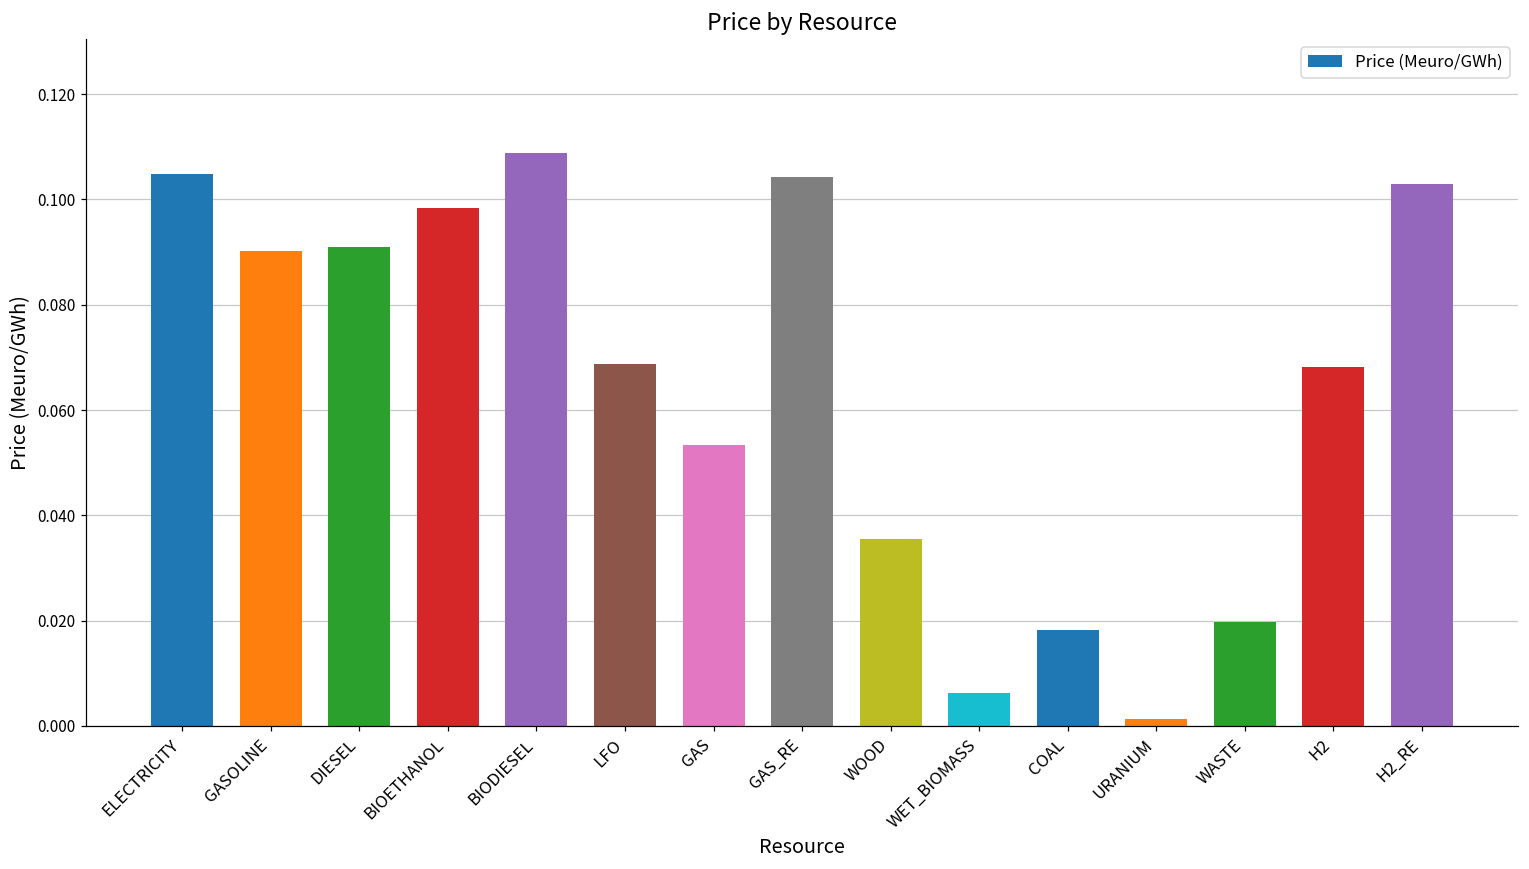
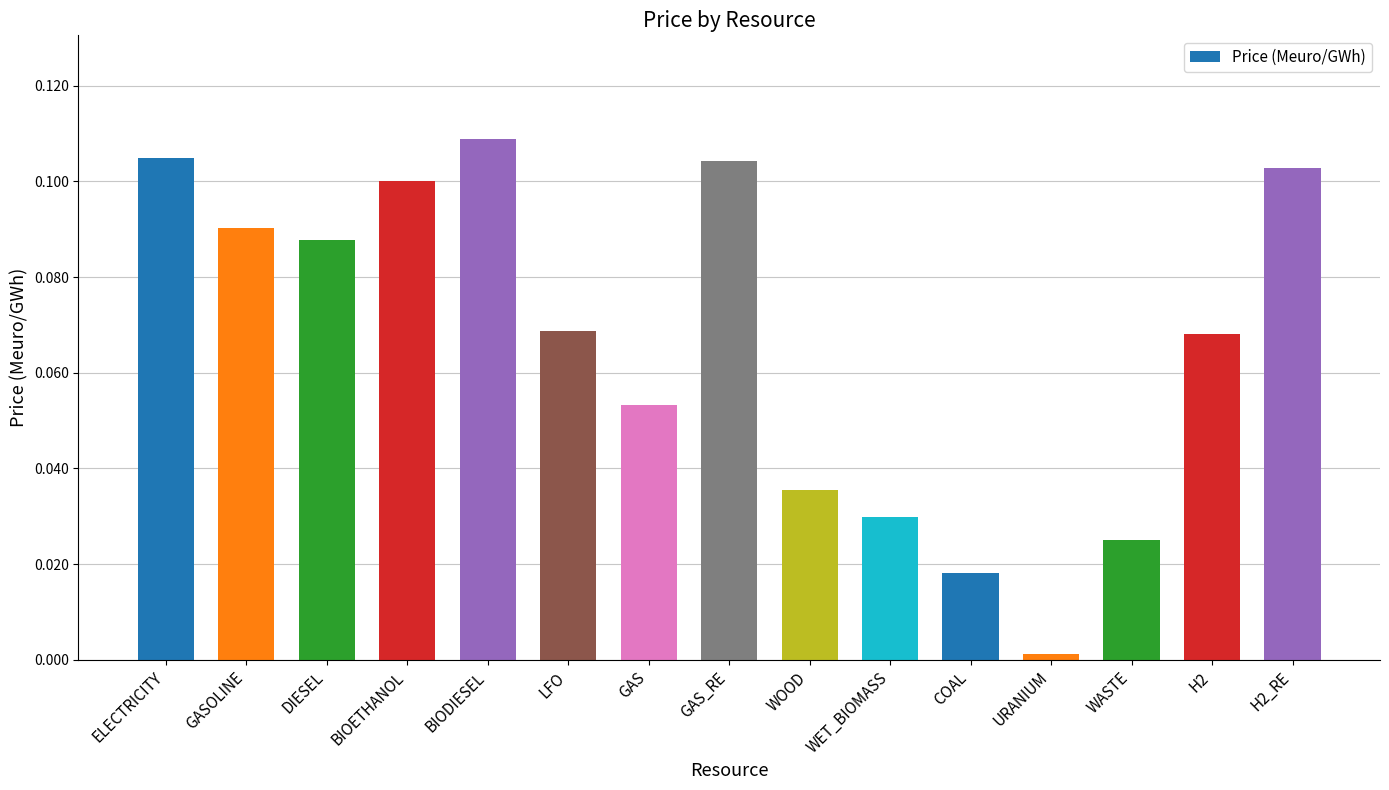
  {
    "ELECTRICITY": 0.105,
    "GASOLINE": 0.090,
-   "DIESEL": 0.091,
-   "BIOETHANOL": 0.098,
+   "DIESEL": 0.088,
+   "BIOETHANOL": 0.100,
    "BIODIESEL": 0.109,
    "LFO": 0.069,
    "GAS": 0.053,
    "GAS_RE": 0.104,
    "WOOD": 0.036,
-   "WET_BIOMASS": 0.006,
+   "WET_BIOMASS": 0.030,
    "COAL": 0.018,
    "URANIUM": 0.001,
-   "WASTE": 0.020,
+   "WASTE": 0.025,
    "H2": 0.068,
    "H2_RE": 0.103
  }
